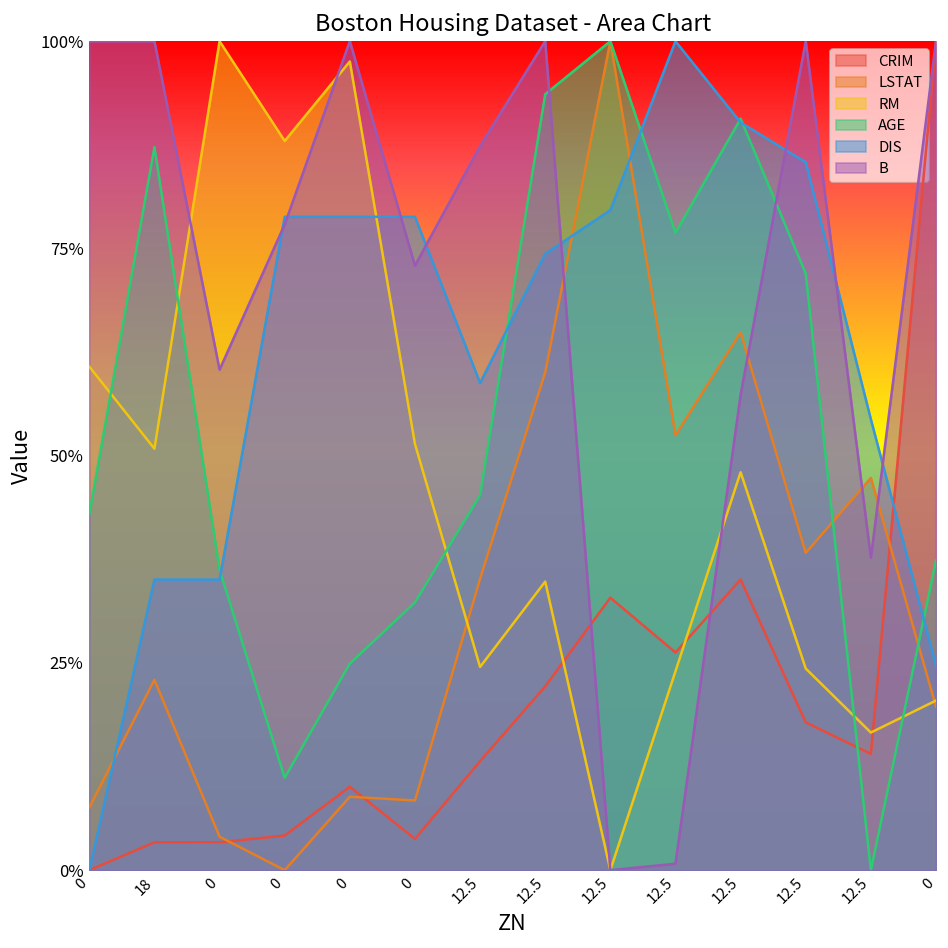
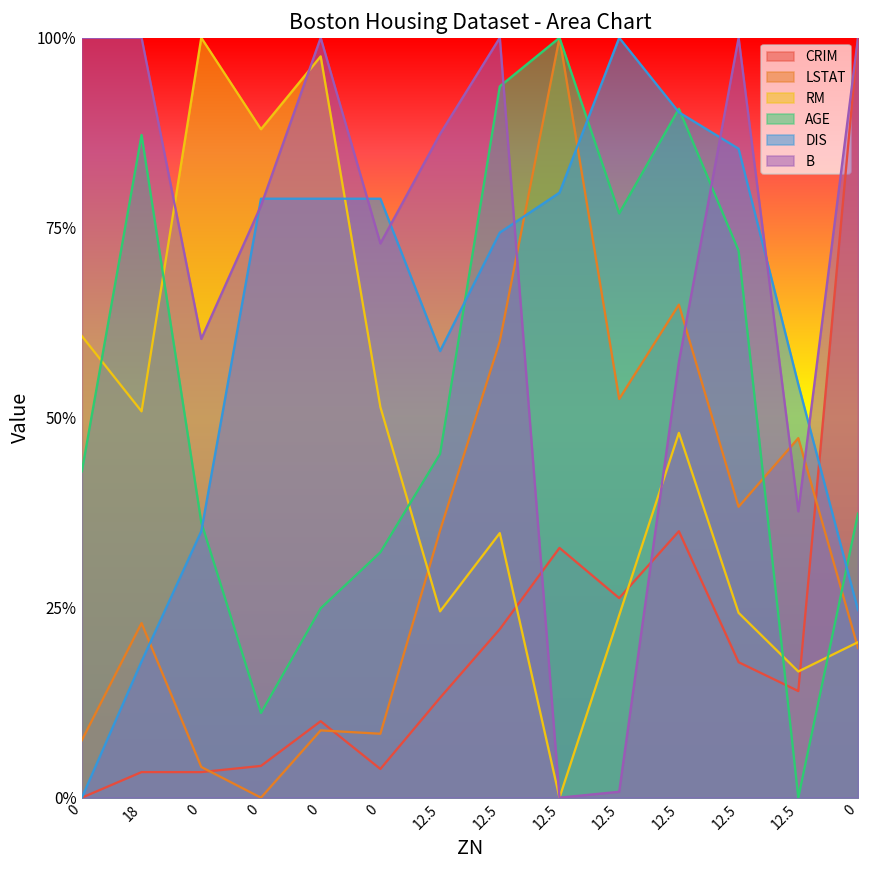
  {
    "AGE": {
      "18": "87%"
    },
    "DIS": {
-     "18": "35%"
+     "18": "18%"
    },
    "B": {
      "18": "100%"
    }
  }
